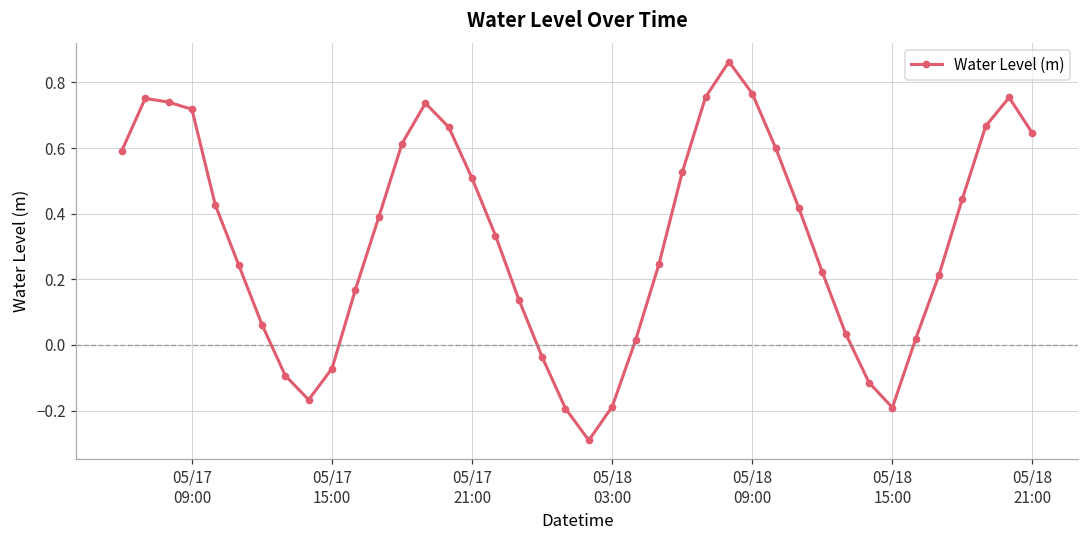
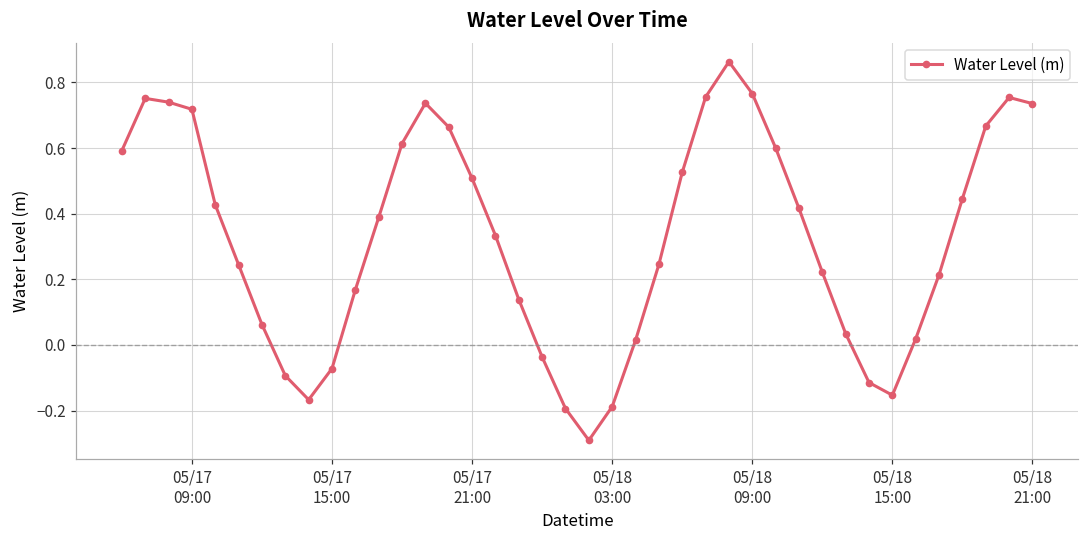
  {
    "05/17 09:00": 0.72,
    "05/17 15:00": -0.07,
    "05/17 21:00": 0.51,
    "05/18 03:00": -0.19,
    "05/18 09:00": 0.77,
-   "05/18 15:00": -0.19,
-   "05/18 21:00": 0.64
+   "05/18 15:00": -0.15,
+   "05/18 21:00": 0.74
  }
